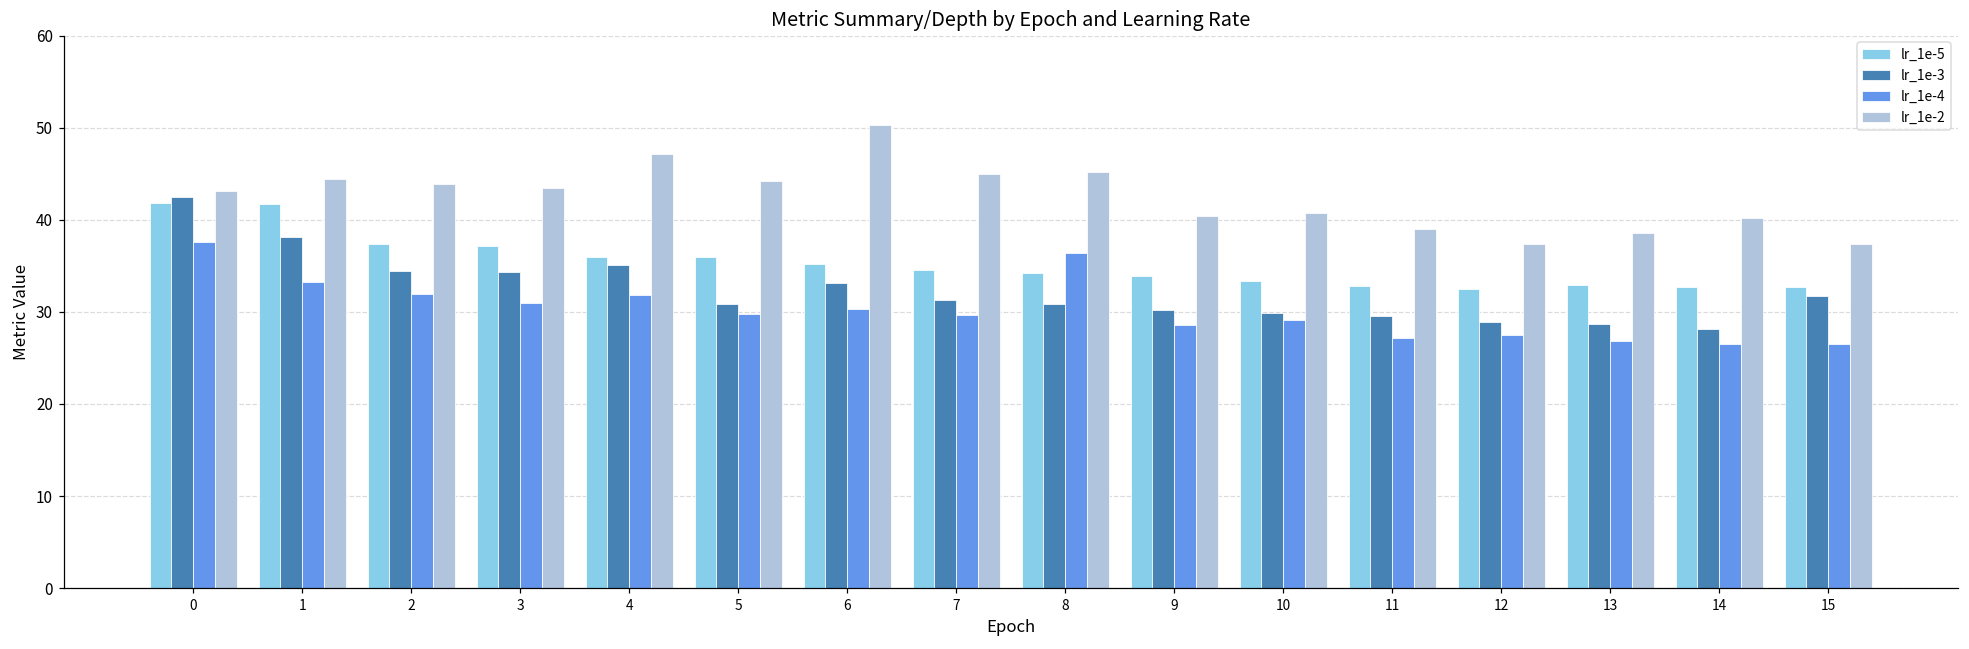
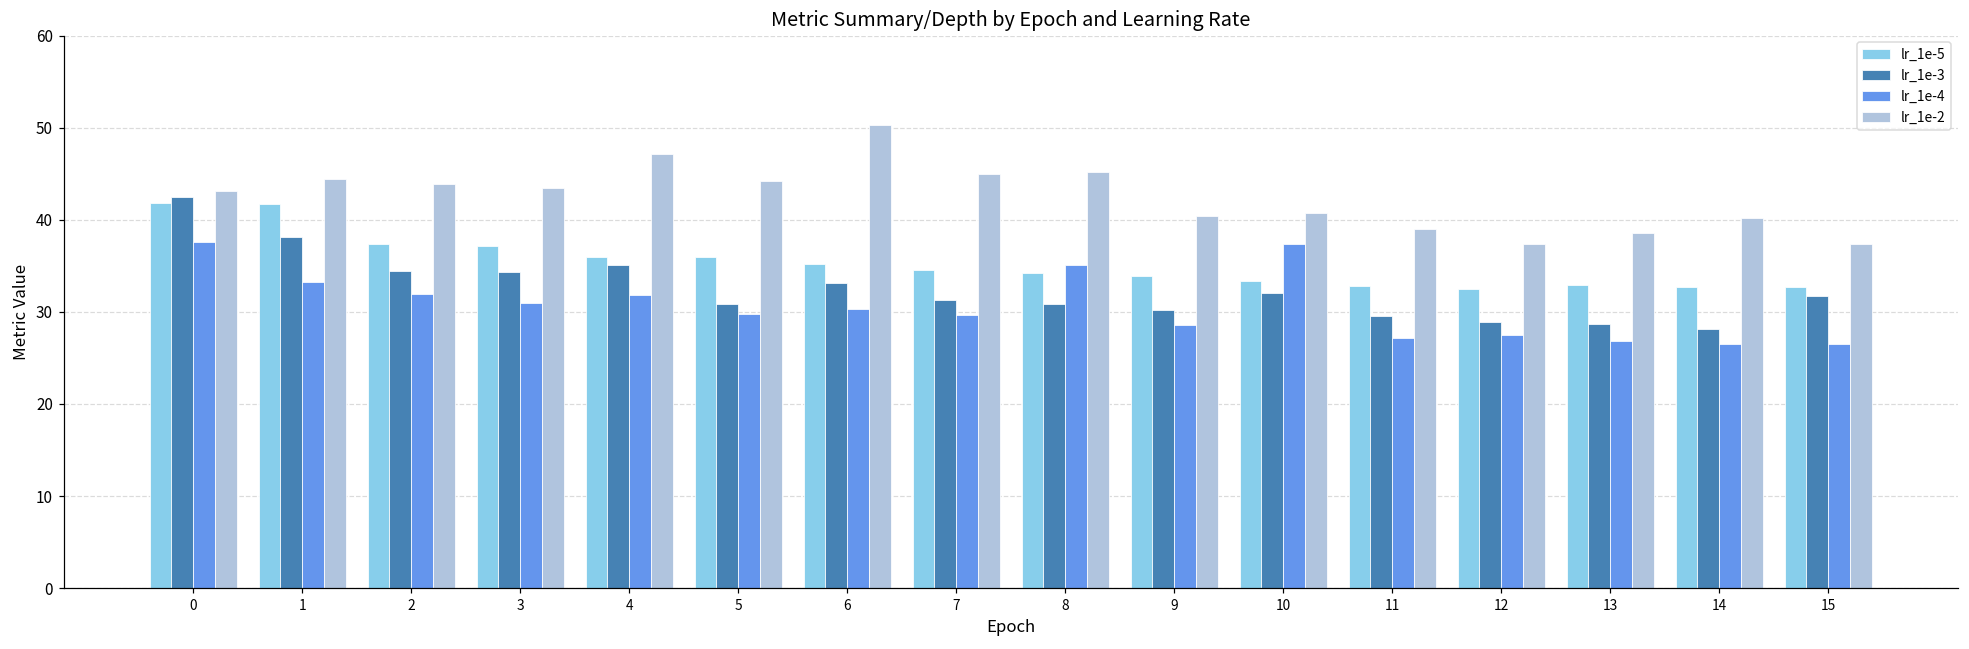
  {
    "lr_1e-3": {
      "0": 42,
      "1": 38,
      "2": 34,
      "3": 34,
      "4": 35,
      "5": 31,
      "6": 33,
      "7": 31,
      "8": 31,
      "9": 30,
-     "10": 30,
+     "10": 32,
      "11": 30,
      "12": 29,
      "13": 29,
      "14": 28,
      "15": 32
    },
    "lr_1e-4": {
      "0": 38,
      "1": 33,
      "2": 32,
      "3": 31,
      "4": 32,
      "5": 30,
      "6": 30,
      "7": 30,
-     "8": 36,
+     "8": 35,
      "9": 29,
-     "10": 29,
+     "10": 37,
      "11": 27,
      "12": 28,
      "13": 27,
      "14": 27,
      "15": 27
    }
  }
